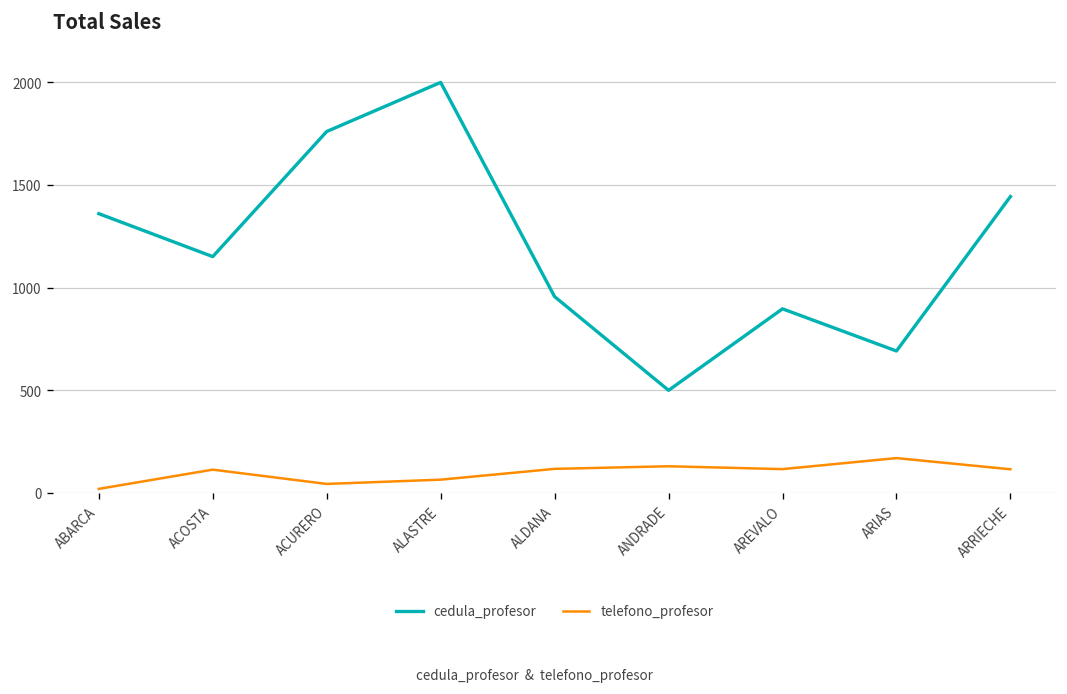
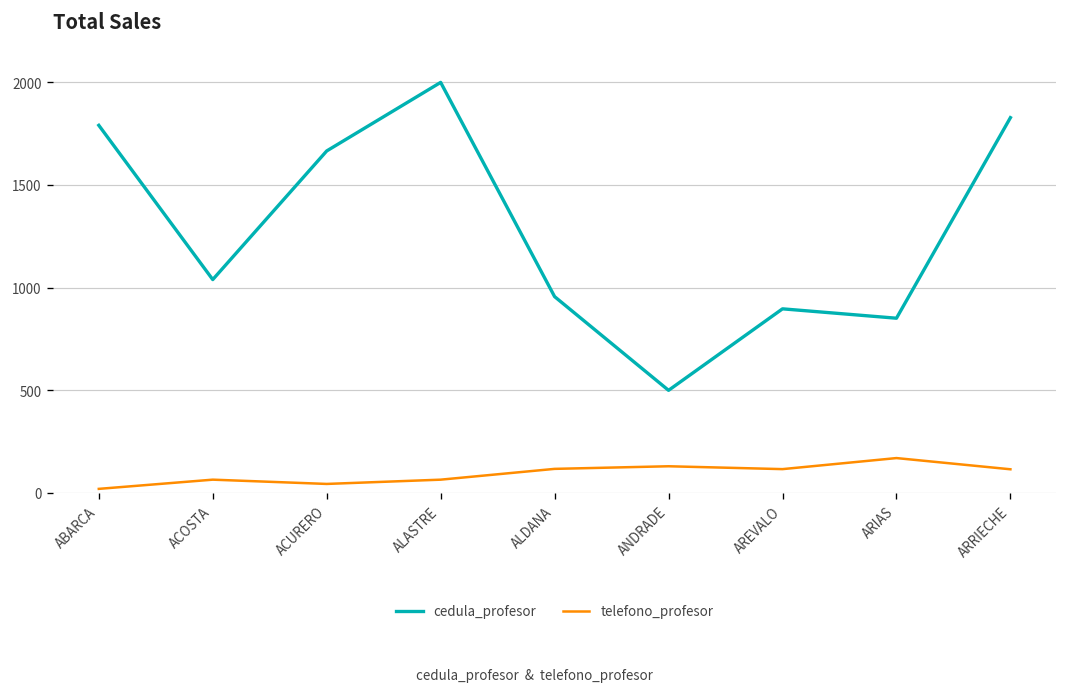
  {
    "cedula_profesor": {
-     "ABARCA": 1360,
-     "ACOSTA": 1150,
-     "ACURERO": 1760,
+     "ABARCA": 1790,
+     "ACOSTA": 1040,
+     "ACURERO": 1670,
      "ALASTRE": 2000,
      "ALDANA": 960,
      "ANDRADE": 500,
      "AREVALO": 900,
-     "ARIAS": 690,
-     "ARRIECHE": 1440
+     "ARIAS": 850,
+     "ARRIECHE": 1830
    },
    "telefono_profesor": {
      "ABARCA": 20,
-     "ACOSTA": 110,
+     "ACOSTA": 60,
      "ACURERO": 40,
      "ALASTRE": 60,
      "ALDANA": 120,
      "ANDRADE": 130,
      "AREVALO": 120,
      "ARIAS": 170,
      "ARRIECHE": 120
    }
  }
